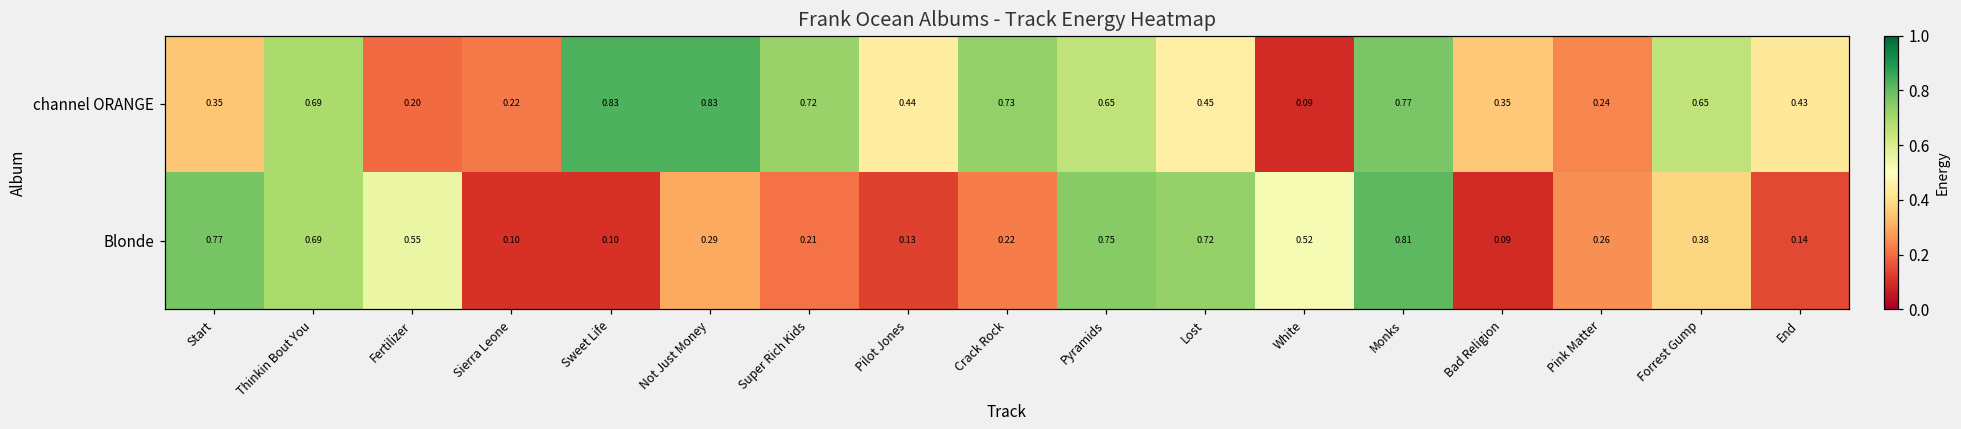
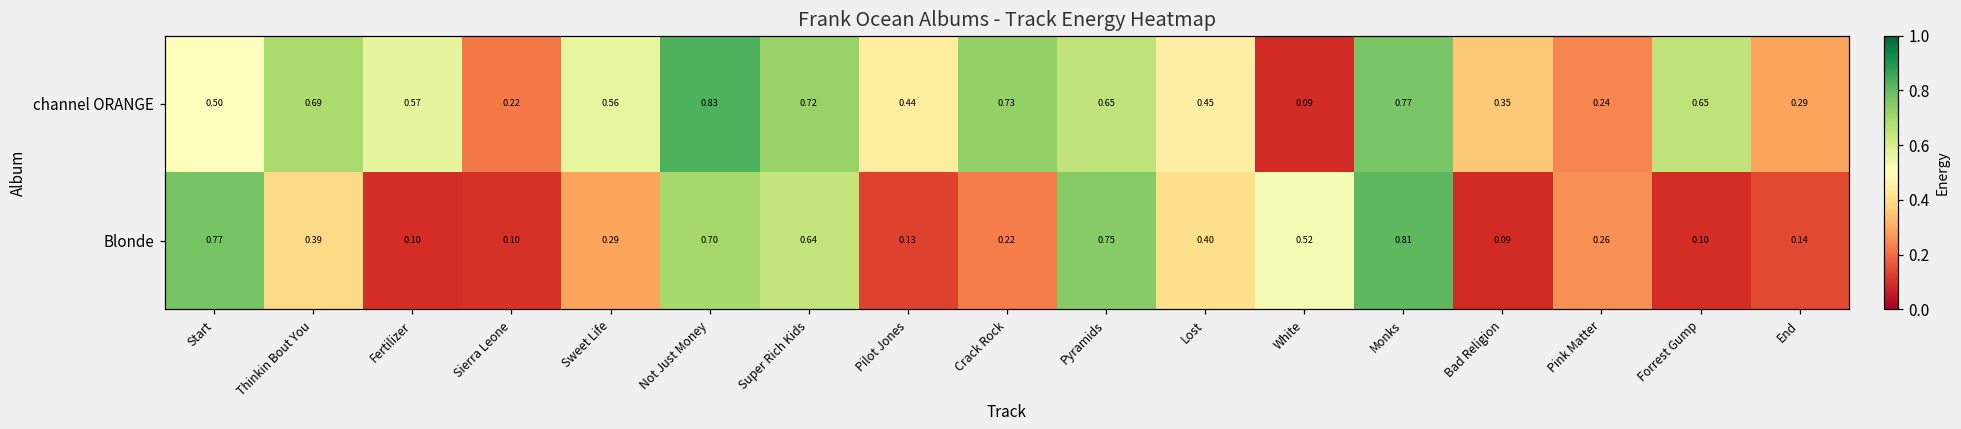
  {
    "channel ORANGE": {
-     "Start": 0.35,
+     "Start": 0.50,
      "Thinkin Bout You": 0.69,
-     "Fertilizer": 0.20,
+     "Fertilizer": 0.57,
      "Sierra Leone": 0.22,
-     "Sweet Life": 0.83,
+     "Sweet Life": 0.56,
      "Not Just Money": 0.83,
      "Super Rich Kids": 0.72,
      "Pilot Jones": 0.44,
      "Crack Rock": 0.73,
      "Pyramids": 0.65,
      "Lost": 0.45,
      "White": 0.09,
      "Monks": 0.77,
      "Bad Religion": 0.35,
      "Pink Matter": 0.24,
      "Forrest Gump": 0.65,
-     "End": 0.43
+     "End": 0.29
    },
    "Blonde": {
      "Start": 0.77,
-     "Thinkin Bout You": 0.69,
-     "Fertilizer": 0.55,
+     "Thinkin Bout You": 0.39,
+     "Fertilizer": 0.10,
      "Sierra Leone": 0.10,
-     "Sweet Life": 0.10,
-     "Not Just Money": 0.29,
-     "Super Rich Kids": 0.21,
+     "Sweet Life": 0.29,
+     "Not Just Money": 0.70,
+     "Super Rich Kids": 0.64,
      "Pilot Jones": 0.13,
      "Crack Rock": 0.22,
      "Pyramids": 0.75,
-     "Lost": 0.72,
+     "Lost": 0.40,
      "White": 0.52,
      "Monks": 0.81,
      "Bad Religion": 0.09,
      "Pink Matter": 0.26,
-     "Forrest Gump": 0.38,
+     "Forrest Gump": 0.10,
      "End": 0.14
    }
  }
